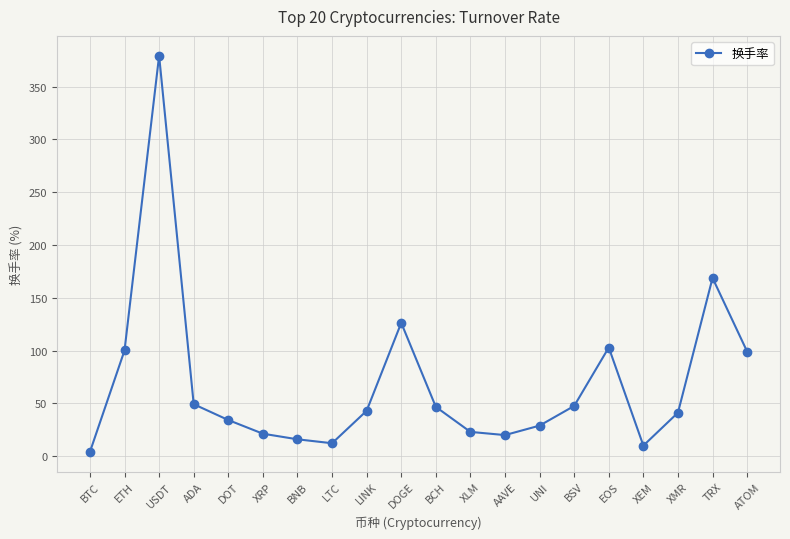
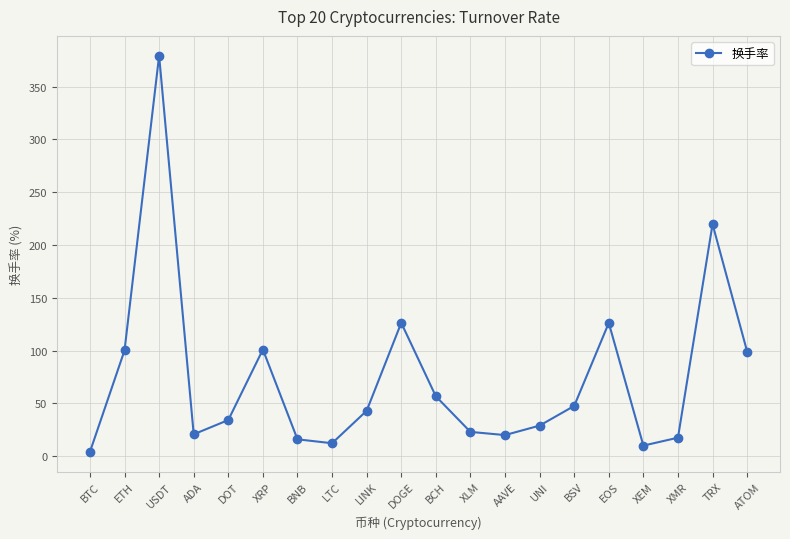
  {
    "BTC": 4,
    "ETH": 100,
    "USDT": 379,
-   "ADA": 49,
+   "ADA": 21,
    "DOT": 34,
-   "XRP": 21,
+   "XRP": 101,
    "BNB": 16,
    "LTC": 12,
    "LINK": 43,
    "DOGE": 126,
-   "BCH": 47,
+   "BCH": 57,
    "XLM": 23,
    "AAVE": 20,
    "UNI": 29,
    "BSV": 48,
-   "EOS": 103,
+   "EOS": 126,
    "XEM": 10,
-   "XMR": 41,
-   "TRX": 169,
+   "XMR": 17,
+   "TRX": 220,
    "ATOM": 99
  }
